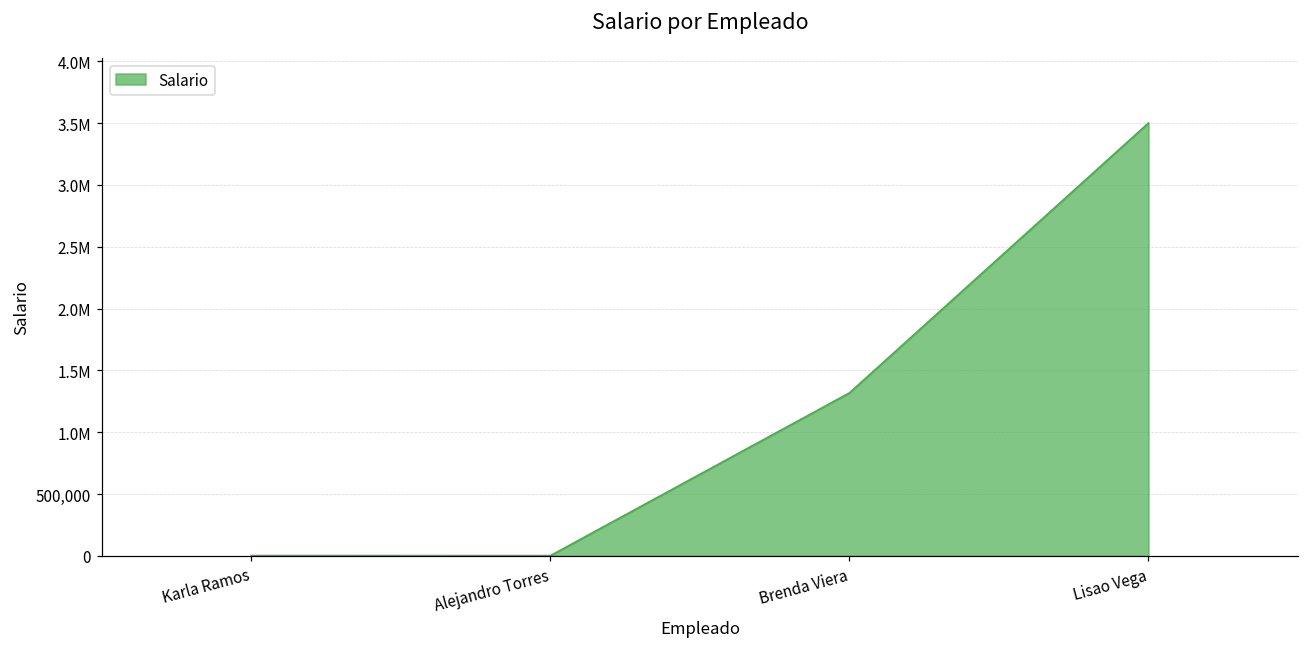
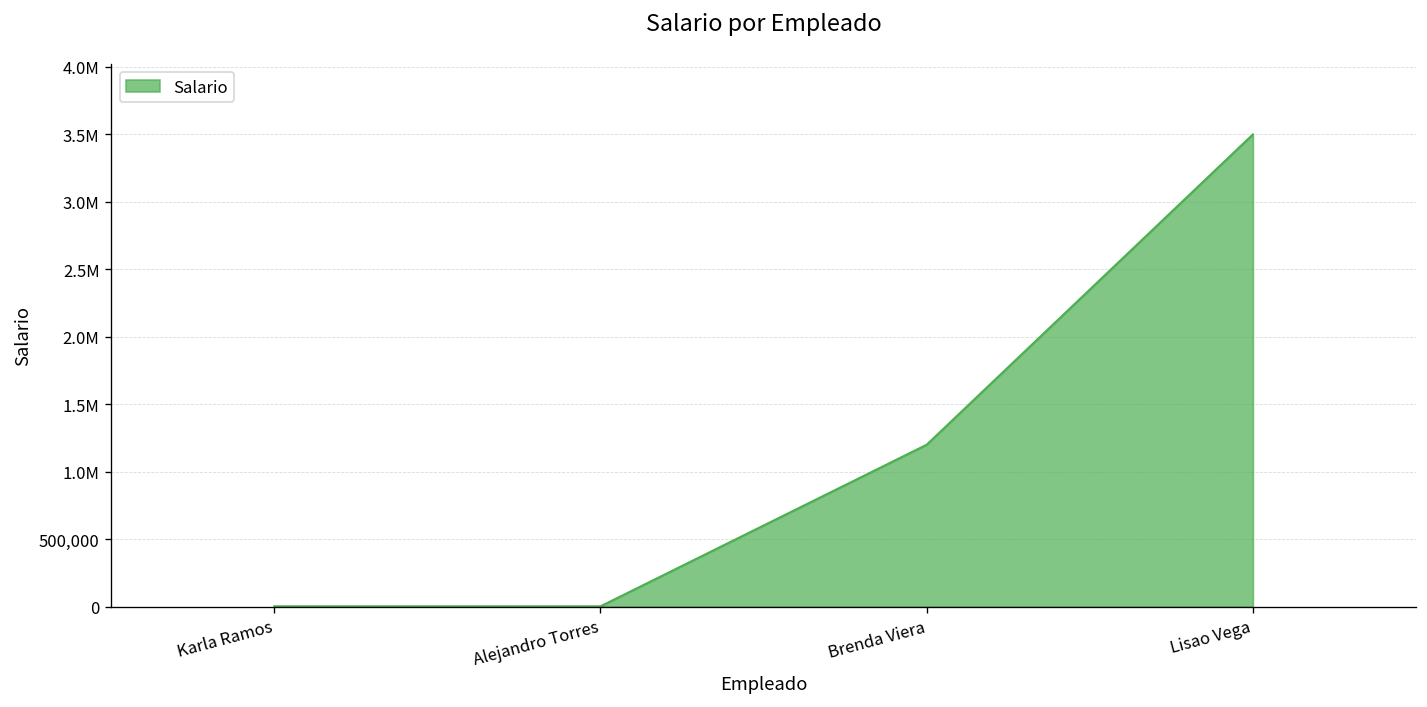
  {
    "Karla Ramos": "0",
    "Alejandro Torres": "0",
-   "Brenda Viera": "1,320,000",
+   "Brenda Viera": "1,200,000",
    "Lisao Vega": "3,500,000"
  }
